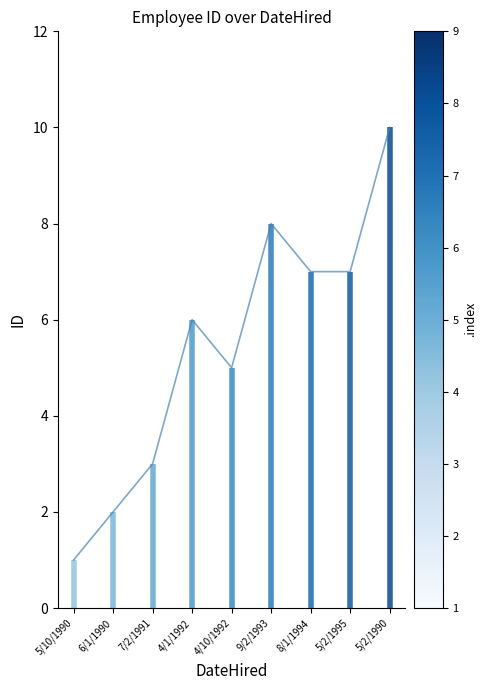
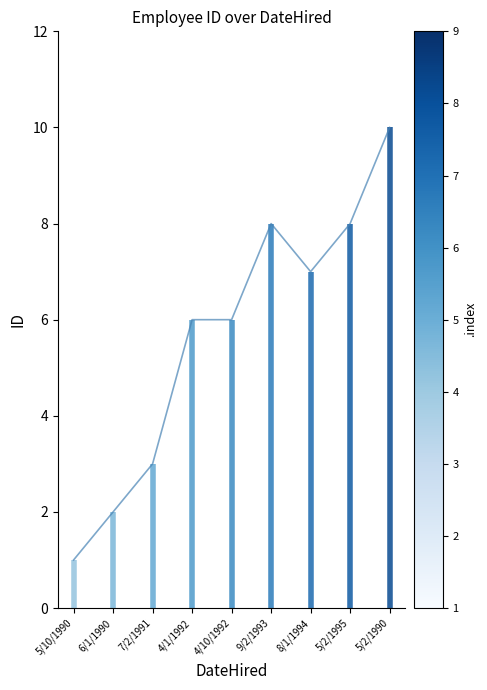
  {
    "5/10/1990": 1,
    "6/1/1990": 2,
    "7/2/1991": 3,
    "4/1/1992": 6,
-   "4/10/1992": 5,
+   "4/10/1992": 6,
    "9/2/1993": 8,
    "8/1/1994": 7,
-   "5/2/1995": 7,
+   "5/2/1995": 8,
    "5/2/1990": 10
  }
